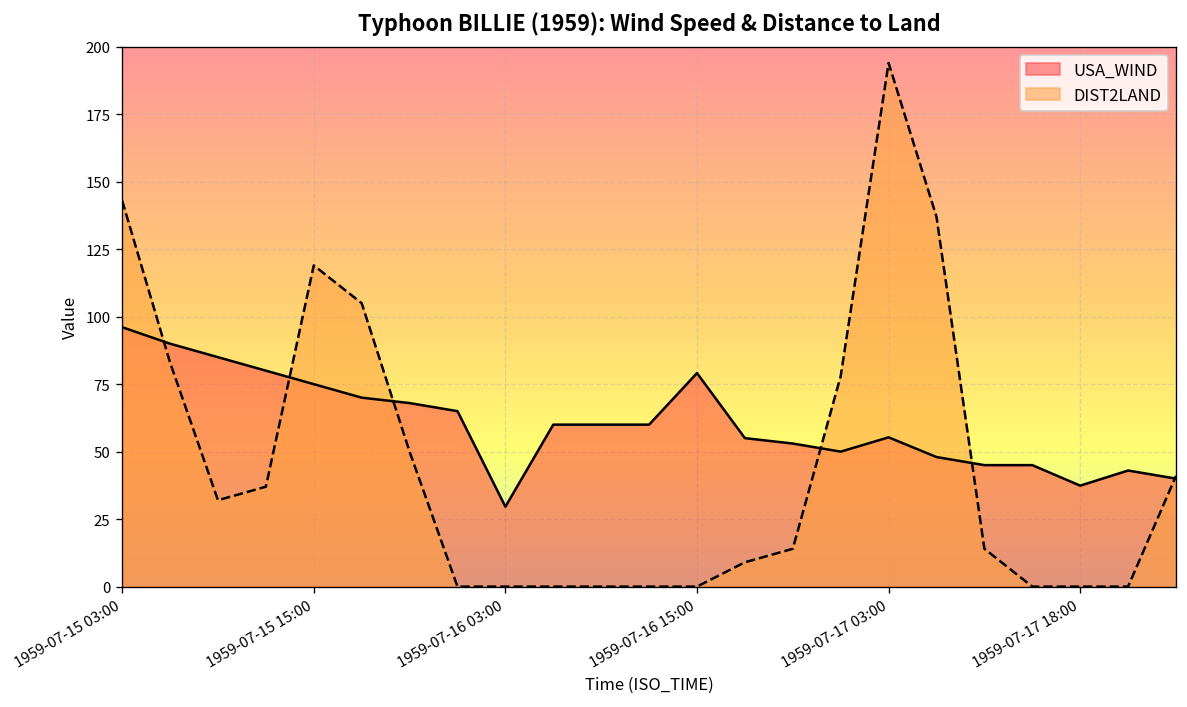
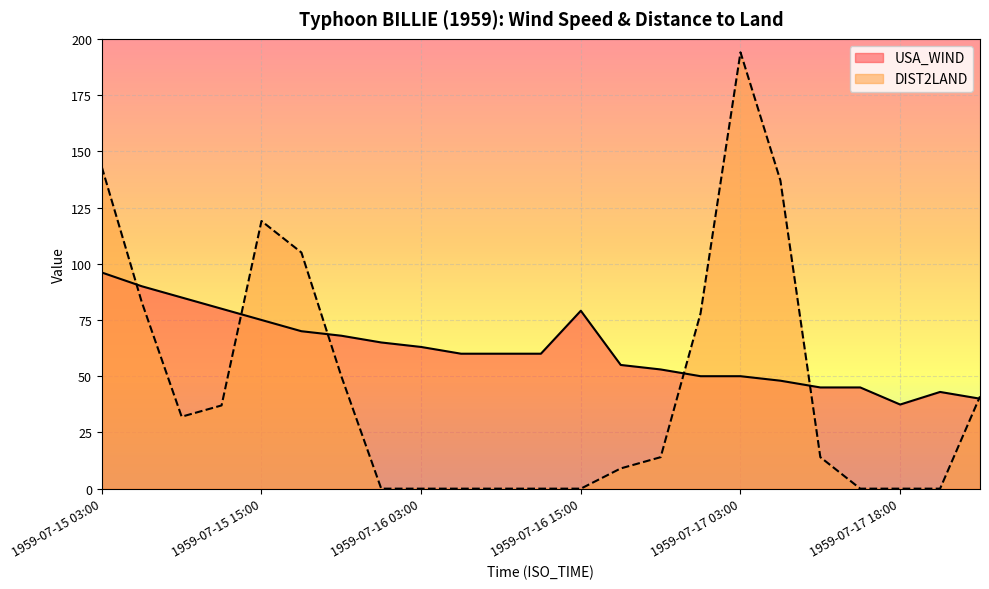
  {
    "USA_WIND": {
      "1959-07-15 03:00": 96,
      "1959-07-15 15:00": 75,
-     "1959-07-16 03:00": 30,
+     "1959-07-16 03:00": 63,
      "1959-07-16 15:00": 79,
-     "1959-07-17 03:00": 55,
+     "1959-07-17 03:00": 50,
      "1959-07-17 18:00": 37
    },
    "DIST2LAND": {
      "1959-07-15 03:00": 143,
      "1959-07-15 15:00": 119,
      "1959-07-16 03:00": 0,
      "1959-07-16 15:00": 0,
      "1959-07-17 03:00": 194,
      "1959-07-17 18:00": 0
    }
  }
